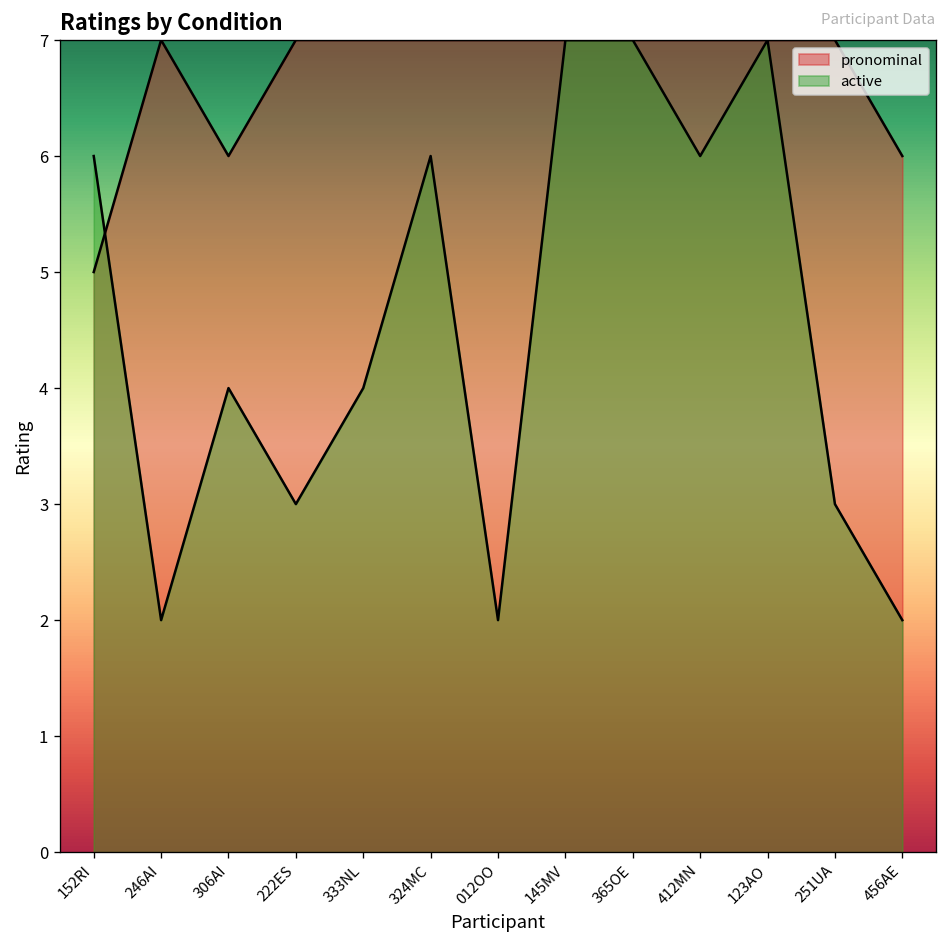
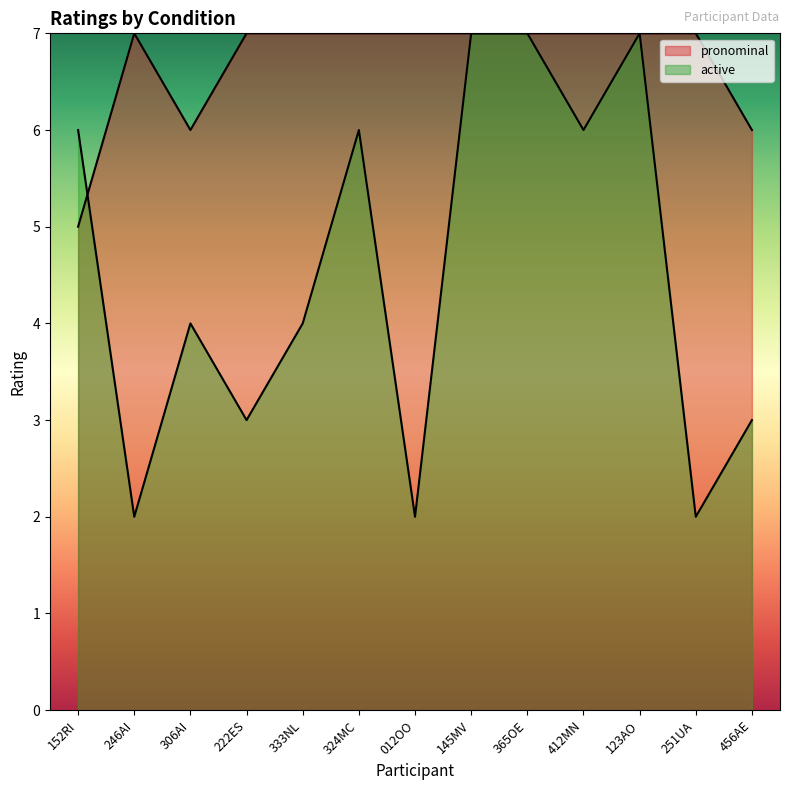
  {
    "pronominal": {
      "152RI": 5,
      "246AI": 7,
      "306AI": 6,
      "222ES": 7,
      "333NL": 7,
      "324MC": 7,
      "012OO": 7,
      "412MN": 7,
      "251UA": 7,
      "456AE": 6
    },
    "active": {
      "152RI": 6,
      "246AI": 2,
      "306AI": 4,
      "222ES": 3,
      "333NL": 4,
      "324MC": 6,
      "012OO": 2,
      "412MN": 6,
-     "251UA": 3,
-     "456AE": 2
+     "251UA": 2,
+     "456AE": 3
    }
  }
